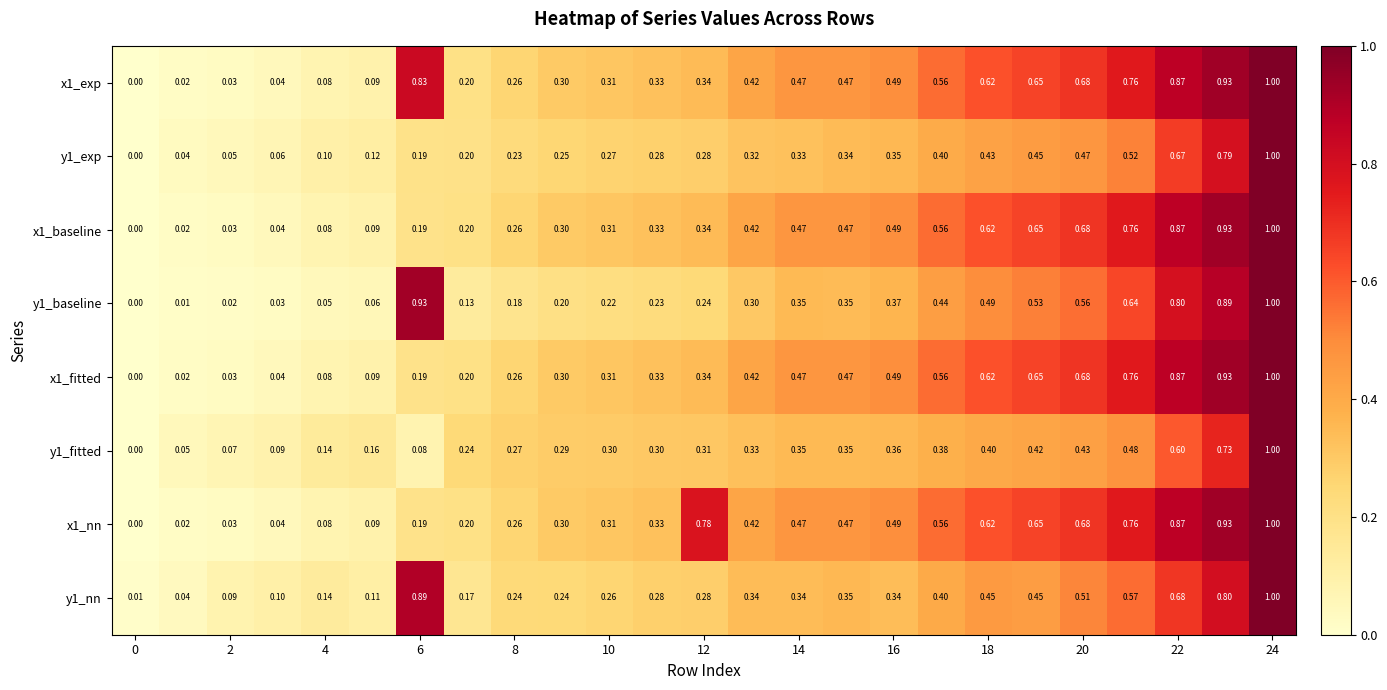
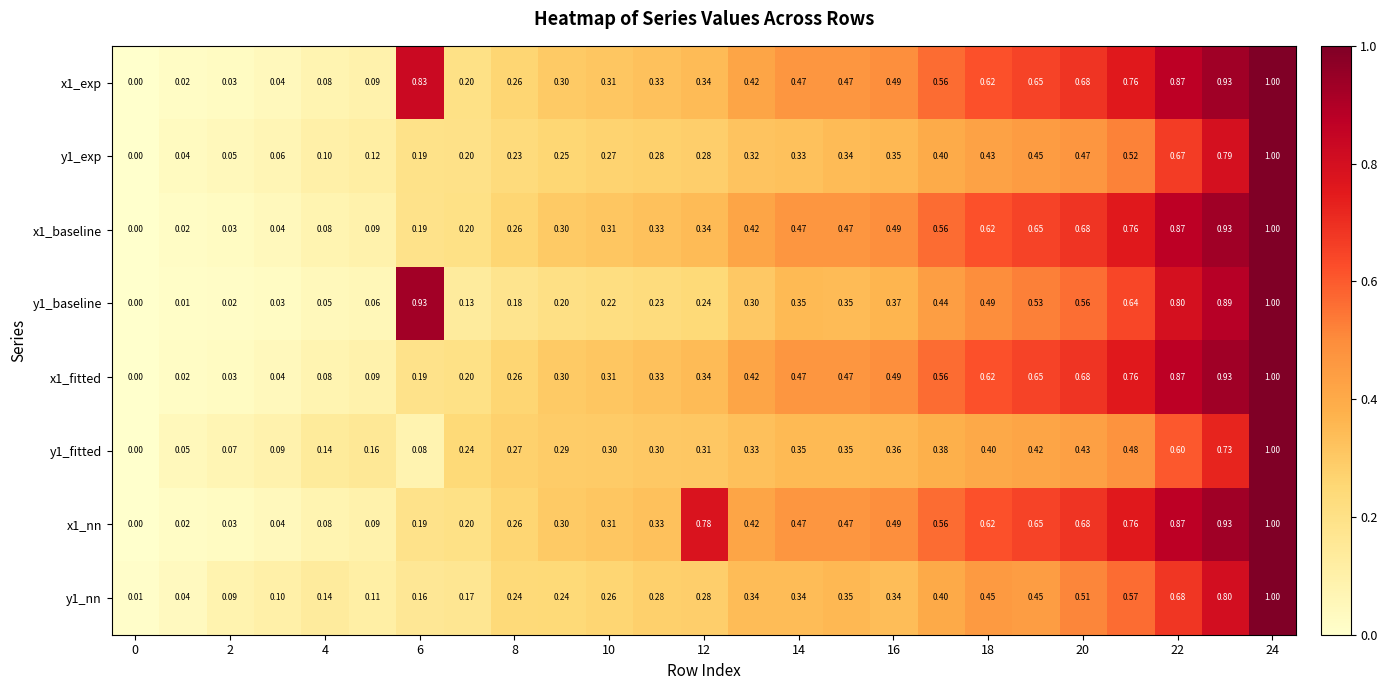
  {
    "x1_exp": {
      "0": 0.00,
      "2": 0.03,
      "4": 0.08,
      "6": 0.83,
      "8": 0.26,
      "10": 0.31,
      "12": 0.34,
      "14": 0.47,
      "16": 0.49,
      "18": 0.62,
      "20": 0.68,
      "22": 0.87,
      "24": 1.00
    },
    "y1_exp": {
      "0": 0.00,
      "2": 0.05,
      "4": 0.10,
      "6": 0.19,
      "8": 0.23,
      "10": 0.27,
      "12": 0.28,
      "14": 0.33,
      "16": 0.35,
      "18": 0.43,
      "20": 0.47,
      "22": 0.67,
      "24": 1.00
    },
    "x1_baseline": {
      "0": 0.00,
      "2": 0.03,
      "4": 0.08,
      "6": 0.19,
      "8": 0.26,
      "10": 0.31,
      "12": 0.34,
      "14": 0.47,
      "16": 0.49,
      "18": 0.62,
      "20": 0.68,
      "22": 0.87,
      "24": 1.00
    },
    "y1_baseline": {
      "0": 0.00,
      "2": 0.02,
      "4": 0.05,
      "6": 0.93,
      "8": 0.18,
      "10": 0.22,
      "12": 0.24,
      "14": 0.35,
      "16": 0.37,
      "18": 0.49,
      "20": 0.56,
      "22": 0.80,
      "24": 1.00
    },
    "x1_fitted": {
      "0": 0.00,
      "2": 0.03,
      "4": 0.08,
      "6": 0.19,
      "8": 0.26,
      "10": 0.31,
      "12": 0.34,
      "14": 0.47,
      "16": 0.49,
      "18": 0.62,
      "20": 0.68,
      "22": 0.87,
      "24": 1.00
    },
    "y1_fitted": {
      "0": 0.00,
      "2": 0.07,
      "4": 0.14,
      "6": 0.08,
      "8": 0.27,
      "10": 0.30,
      "12": 0.31,
      "14": 0.35,
      "16": 0.36,
      "18": 0.40,
      "20": 0.43,
      "22": 0.60,
      "24": 1.00
    },
    "x1_nn": {
      "0": 0.00,
      "2": 0.03,
      "4": 0.08,
      "6": 0.19,
      "8": 0.26,
      "10": 0.31,
      "12": 0.78,
      "14": 0.47,
      "16": 0.49,
      "18": 0.62,
      "20": 0.68,
      "22": 0.87,
      "24": 1.00
    },
    "y1_nn": {
      "0": 0.01,
      "2": 0.09,
      "4": 0.14,
-     "6": 0.89,
+     "6": 0.16,
      "8": 0.24,
      "10": 0.26,
      "12": 0.28,
      "14": 0.34,
      "16": 0.34,
      "18": 0.45,
      "20": 0.51,
      "22": 0.68,
      "24": 1.00
    }
  }
